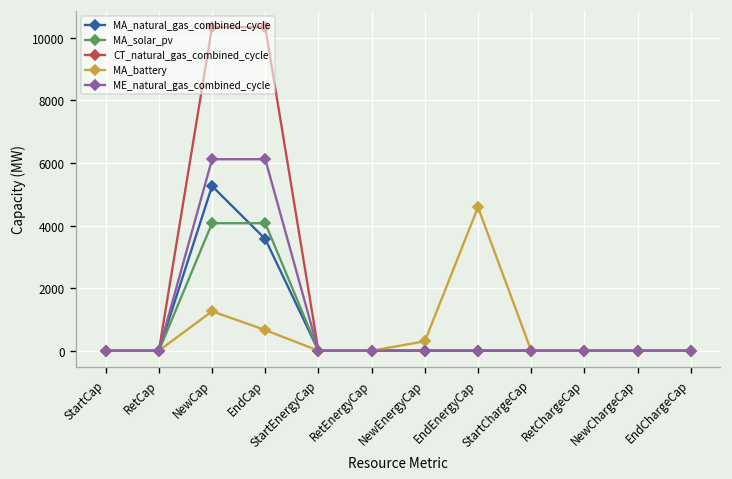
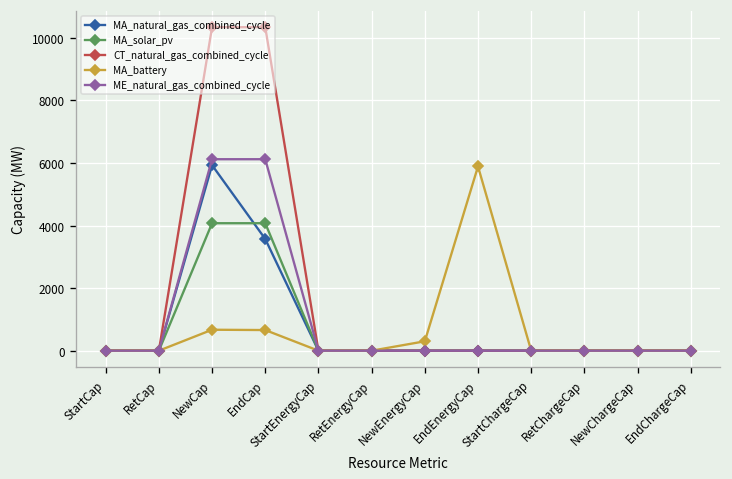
  {
    "MA_natural_gas_combined_cycle": {
-     "NewCap": 5300,
+     "NewCap": 5900,
      "EndCap": 3600
    },
    "MA_solar_pv": {
      "NewCap": 4100,
      "EndCap": 4100
    },
    "MA_battery": {
-     "NewCap": 1300,
+     "NewCap": 700,
      "EndCap": 700,
      "NewEnergyCap": 300,
-     "EndEnergyCap": 4600
+     "EndEnergyCap": 5900
    },
    "ME_natural_gas_combined_cycle": {
      "NewCap": 6100,
      "EndCap": 6100
    }
  }
